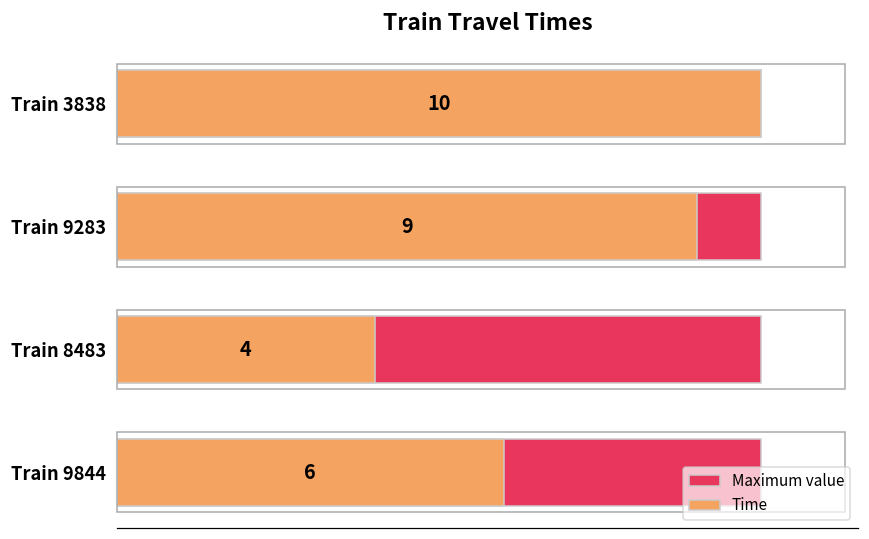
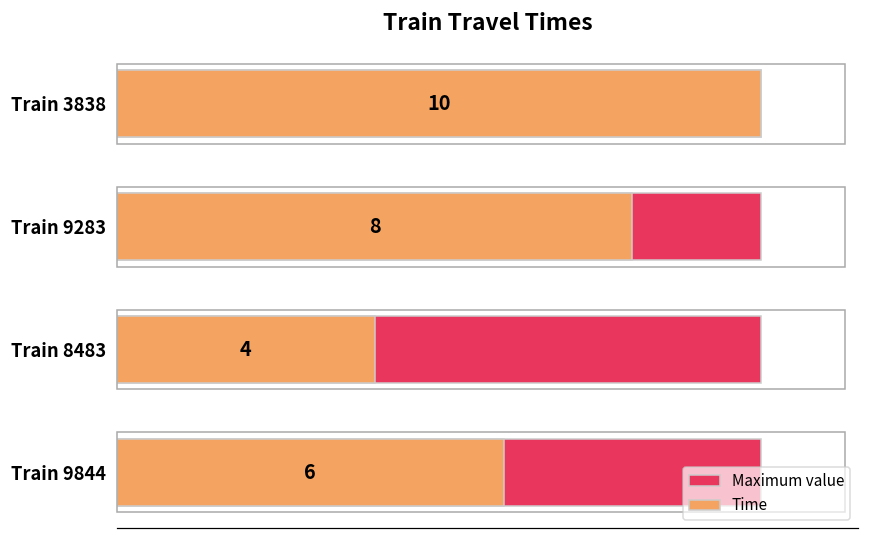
  {
    "Maximum value": {
      "Train 3838": 10
    },
    "Time": {
      "Train 3838": 10,
-     "Train 9283": 9
+     "Train 9283": 8
    }
  }
